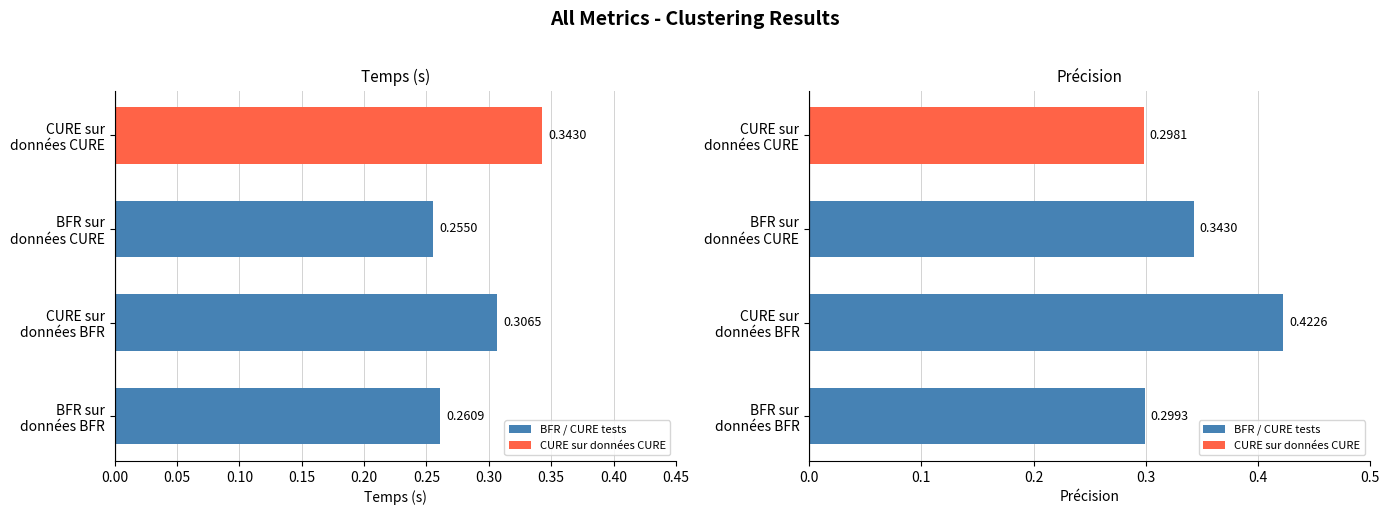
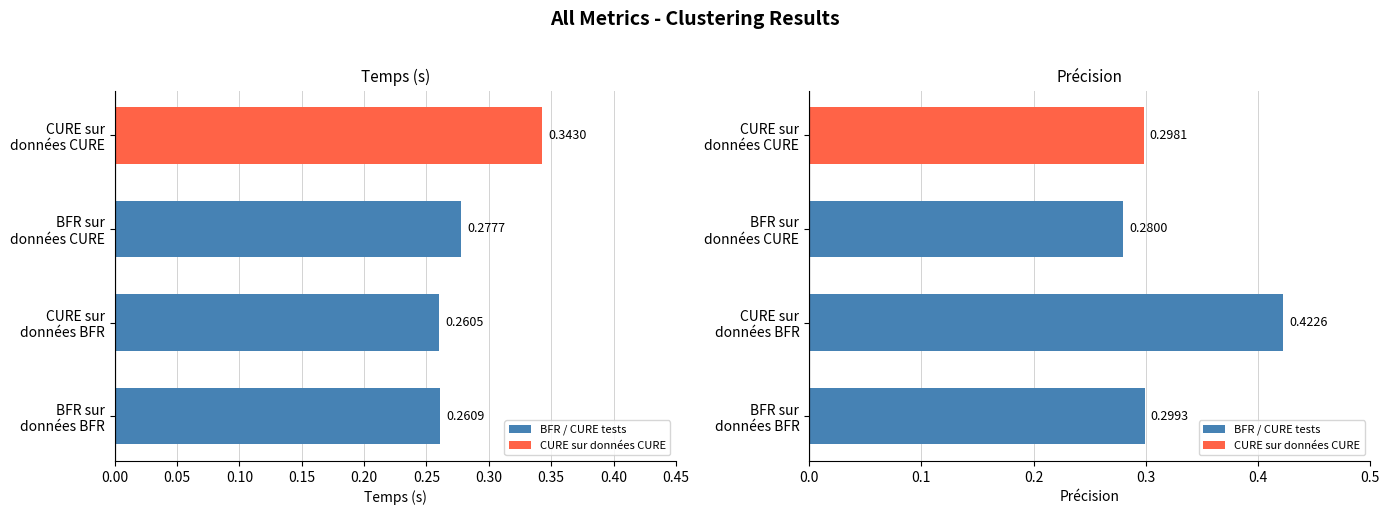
  {
    "Temps (s)": {
      "CURE sur données CURE": 0.3430,
-     "BFR sur données CURE": 0.2550,
-     "CURE sur données BFR": 0.3065,
+     "BFR sur données CURE": 0.2777,
+     "CURE sur données BFR": 0.2605,
      "BFR sur données BFR": 0.2609
    },
    "Précision": {
      "CURE sur données CURE": 0.2981,
-     "BFR sur données CURE": 0.3430,
+     "BFR sur données CURE": 0.2800,
      "CURE sur données BFR": 0.4226,
      "BFR sur données BFR": 0.2993
    }
  }
